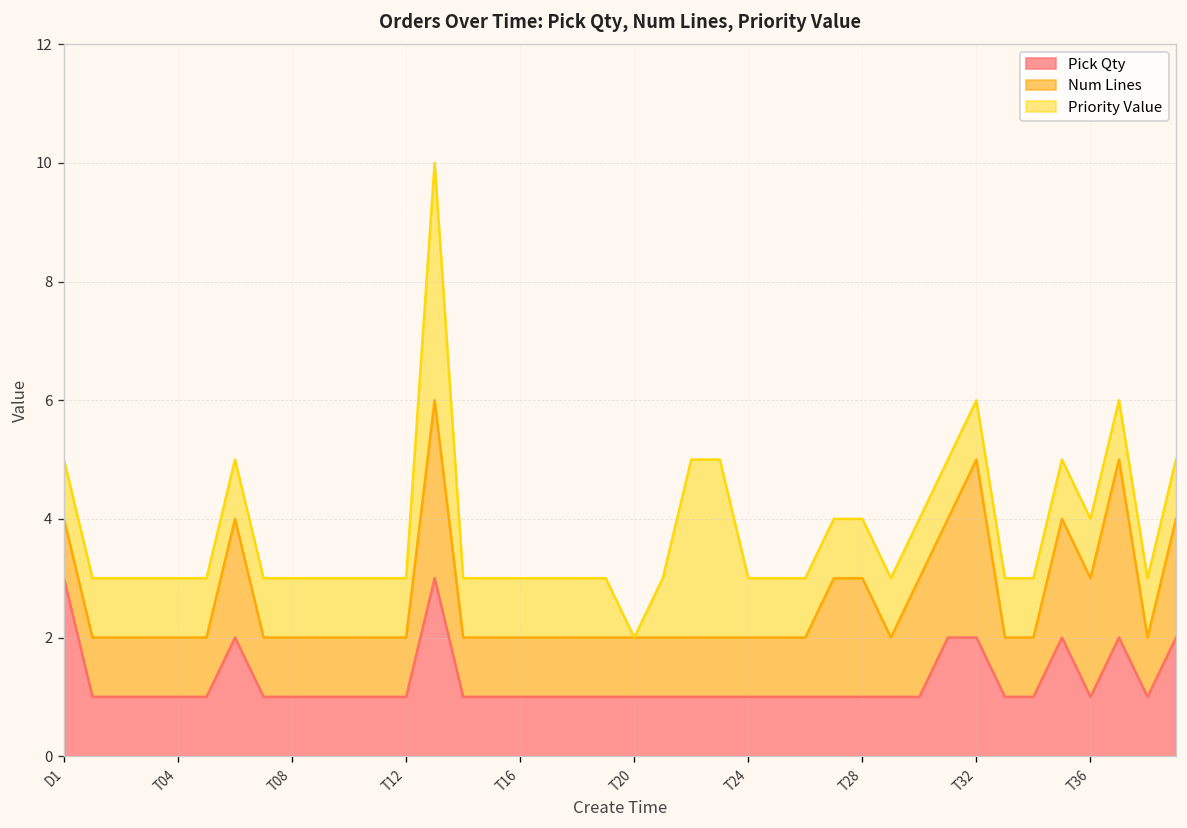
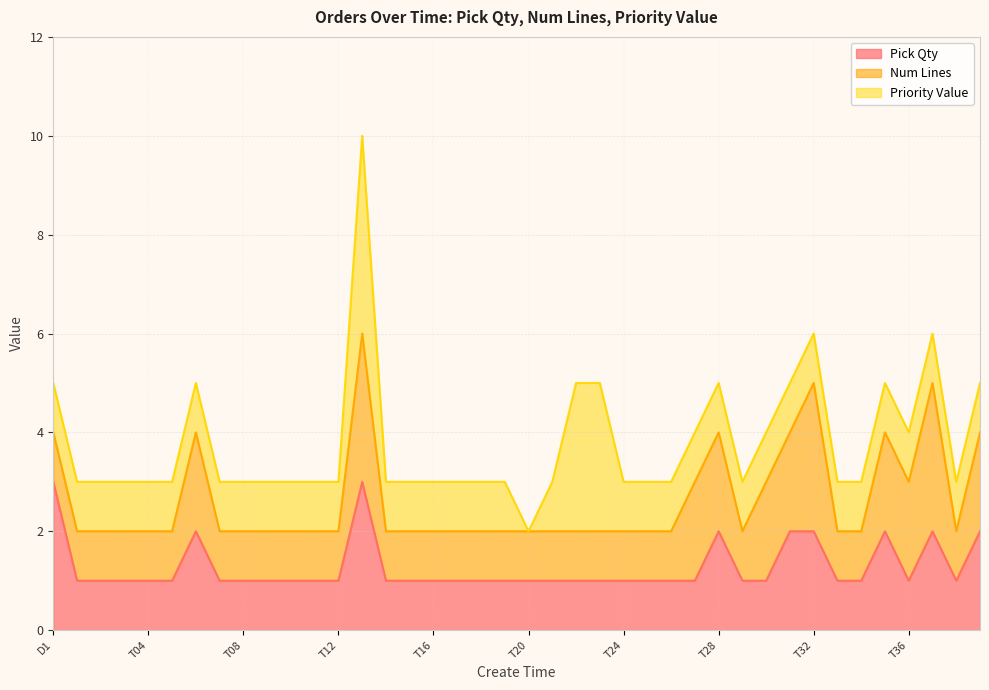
  {
    "Pick Qty": {
      "D1": 3,
      "T04": 1,
      "T08": 1,
      "T12": 1,
      "T16": 1,
      "T20": 1,
      "T24": 1,
-     "T28": 1,
+     "T28": 2,
      "T32": 2,
      "T36": 1
    }
  }
